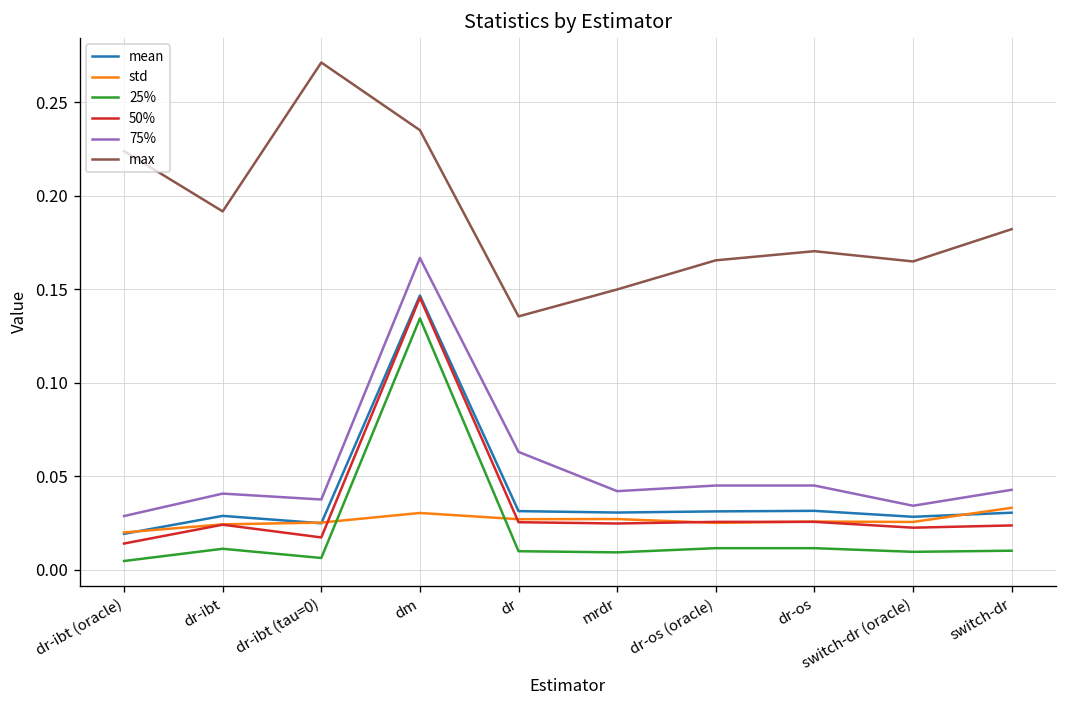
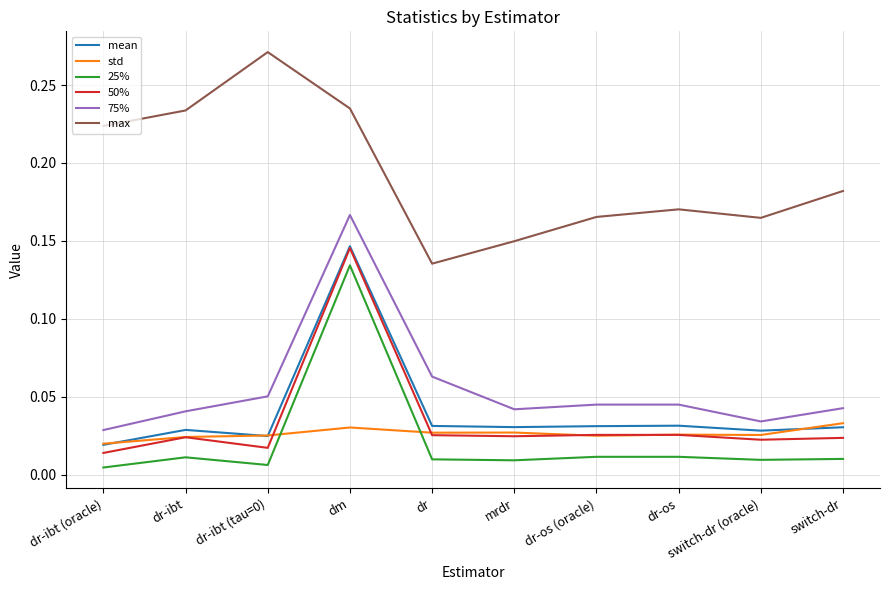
  {
    "mean": {
      "dr-ibt": 0.029,
      "dr": 0.031,
      "mrdr": 0.031,
      "dr-os (oracle)": 0.031,
      "dr-os": 0.031,
      "switch-dr (oracle)": 0.028,
      "switch-dr": 0.030
    },
    "std": {
      "dm": 0.030,
      "mrdr": 0.027,
      "switch-dr (oracle)": 0.025,
      "switch-dr": 0.033
    },
    "25%": {
      "dr-ibt (oracle)": 0.005,
      "dr-ibt": 0.011,
      "dr-ibt (tau=0)": 0.006,
      "dm": 0.134,
      "dr": 0.010,
      "mrdr": 0.009,
      "dr-os (oracle)": 0.011,
      "dr-os": 0.011,
      "switch-dr (oracle)": 0.010,
      "switch-dr": 0.010
    },
    "50%": {
      "dr-ibt (oracle)": 0.014,
      "dr-ibt (tau=0)": 0.017,
      "mrdr": 0.025,
      "switch-dr (oracle)": 0.022,
      "switch-dr": 0.024
    },
    "75%": {
      "dr-ibt (oracle)": 0.029,
      "dr-ibt": 0.041,
-     "dr-ibt (tau=0)": 0.037,
+     "dr-ibt (tau=0)": 0.050,
      "dm": 0.167,
      "dr": 0.063,
      "mrdr": 0.042,
      "dr-os (oracle)": 0.045,
      "dr-os": 0.045,
      "switch-dr (oracle)": 0.034,
      "switch-dr": 0.043
    },
    "max": {
-     "dr-ibt": 0.192,
+     "dr-ibt": 0.234,
      "dr-ibt (tau=0)": 0.271,
      "dm": 0.235,
      "dr": 0.135,
      "mrdr": 0.150,
      "dr-os (oracle)": 0.165,
      "dr-os": 0.170,
      "switch-dr (oracle)": 0.165,
      "switch-dr": 0.182
    }
  }
